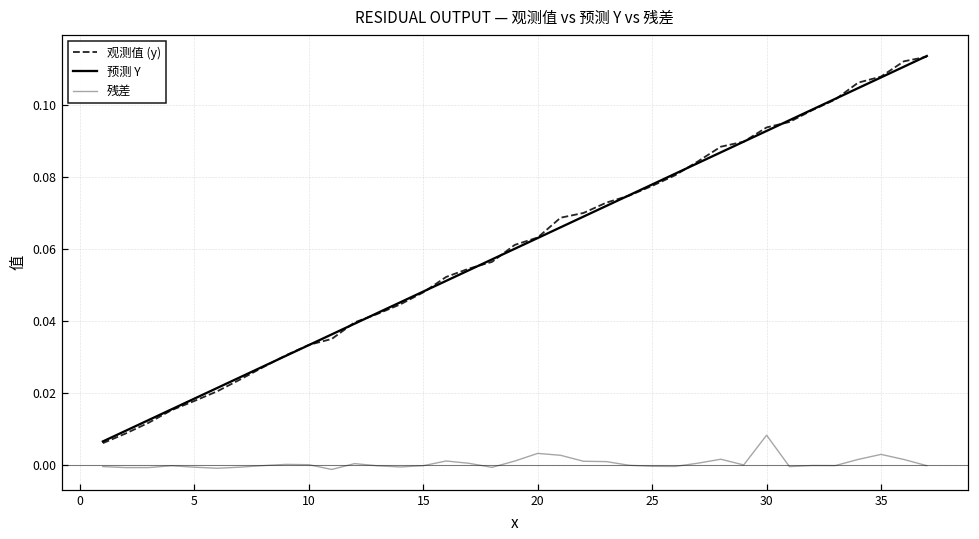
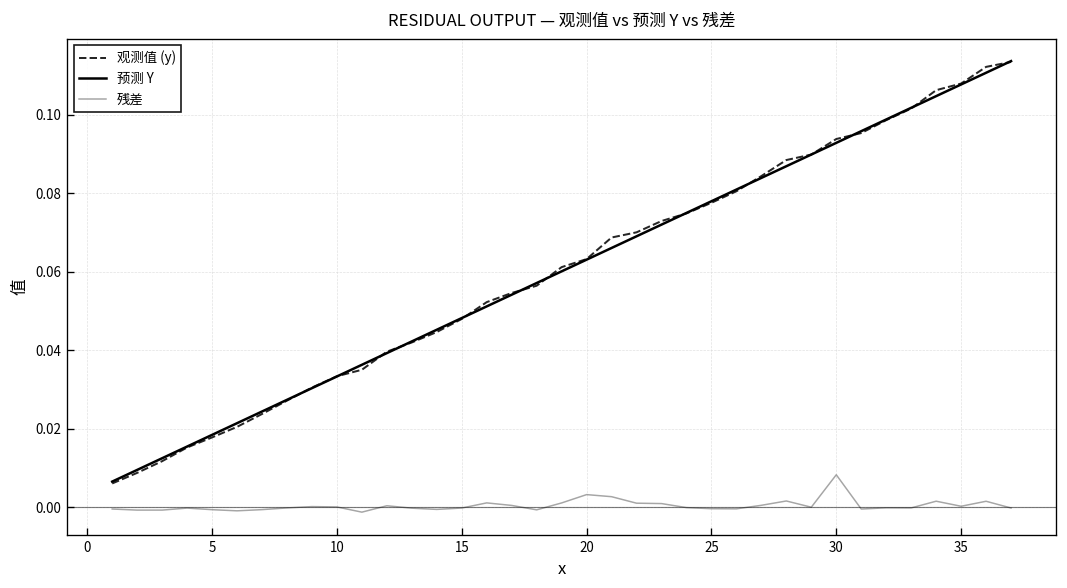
  {
    "残差": {
      "5": -0.001,
      "10": 0.000,
      "15": 0.000,
      "20": 0.003,
      "25": 0.000,
      "30": 0.008,
-     "35": 0.003
+     "35": 0.000
    }
  }
